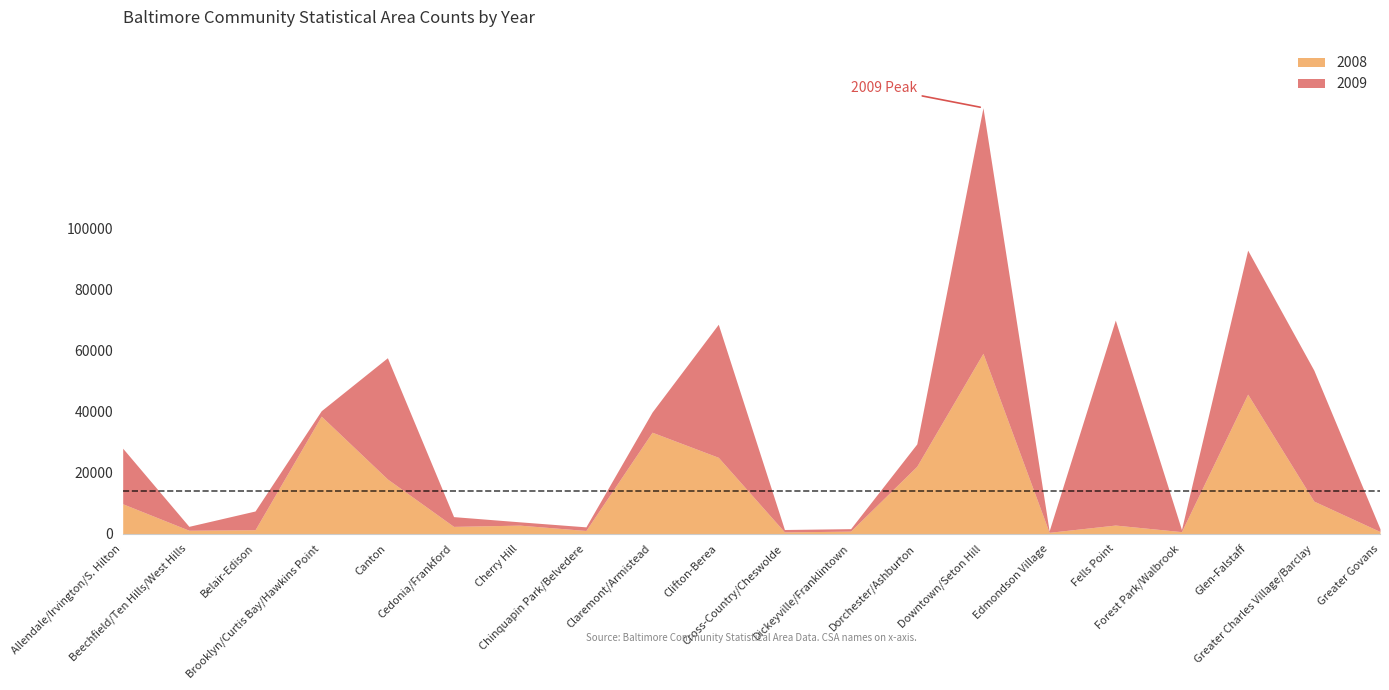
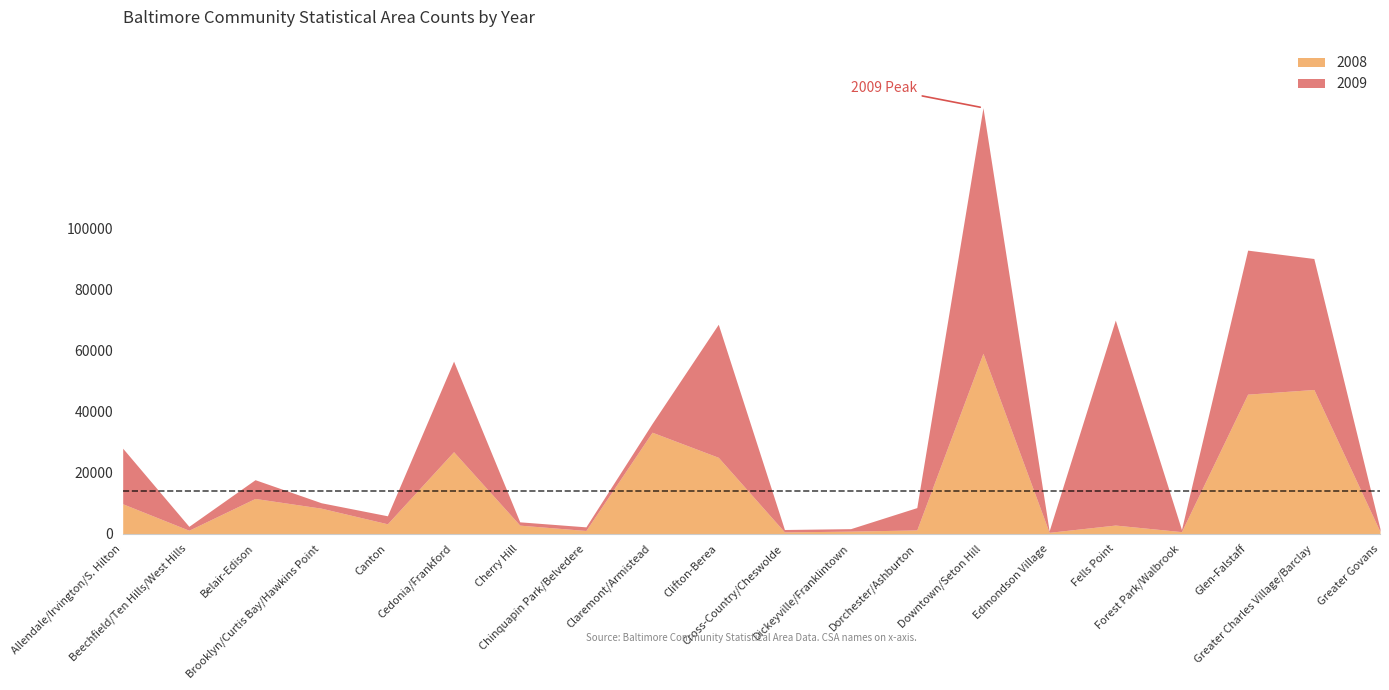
  {
    "2008": {
      "Allendale/Irvington/S. Hilton": 10000,
      "Beechfield/Ten Hills/West Hills": 1000,
-     "Belair-Edison": 1000,
-     "Brooklyn/Curtis Bay/Hawkins Point": 39000,
-     "Canton": 18000,
-     "Cedonia/Frankford": 2000,
+     "Belair-Edison": 12000,
+     "Brooklyn/Curtis Bay/Hawkins Point": 8000,
+     "Canton": 3000,
+     "Cedonia/Frankford": 27000,
      "Cherry Hill": 3000,
      "Chinquapin Park/Belvedere": 1000,
      "Claremont/Armistead": 33000,
      "Clifton-Berea": 25000,
-     "Dorchester/Ashburton": 22000,
+     "Dorchester/Ashburton": 1000,
      "Downtown/Seton Hill": 59000,
      "Fells Point": 3000,
      "Glen-Falstaff": 46000,
-     "Greater Charles Village/Barclay": 11000
+     "Greater Charles Village/Barclay": 47000
    },
    "2009": {
      "Allendale/Irvington/S. Hilton": 18000,
      "Beechfield/Ten Hills/West Hills": 1000,
      "Belair-Edison": 6000,
      "Brooklyn/Curtis Bay/Hawkins Point": 2000,
-     "Canton": 40000,
-     "Cedonia/Frankford": 3000,
+     "Canton": 3000,
+     "Cedonia/Frankford": 30000,
      "Cherry Hill": 1000,
      "Chinquapin Park/Belvedere": 1000,
-     "Claremont/Armistead": 7000,
+     "Claremont/Armistead": 3000,
      "Clifton-Berea": 44000,
      "Dorchester/Ashburton": 7000,
      "Fells Point": 67000,
      "Glen-Falstaff": 47000,
      "Greater Charles Village/Barclay": 43000,
      "Greater Govans": 1000
    }
  }
